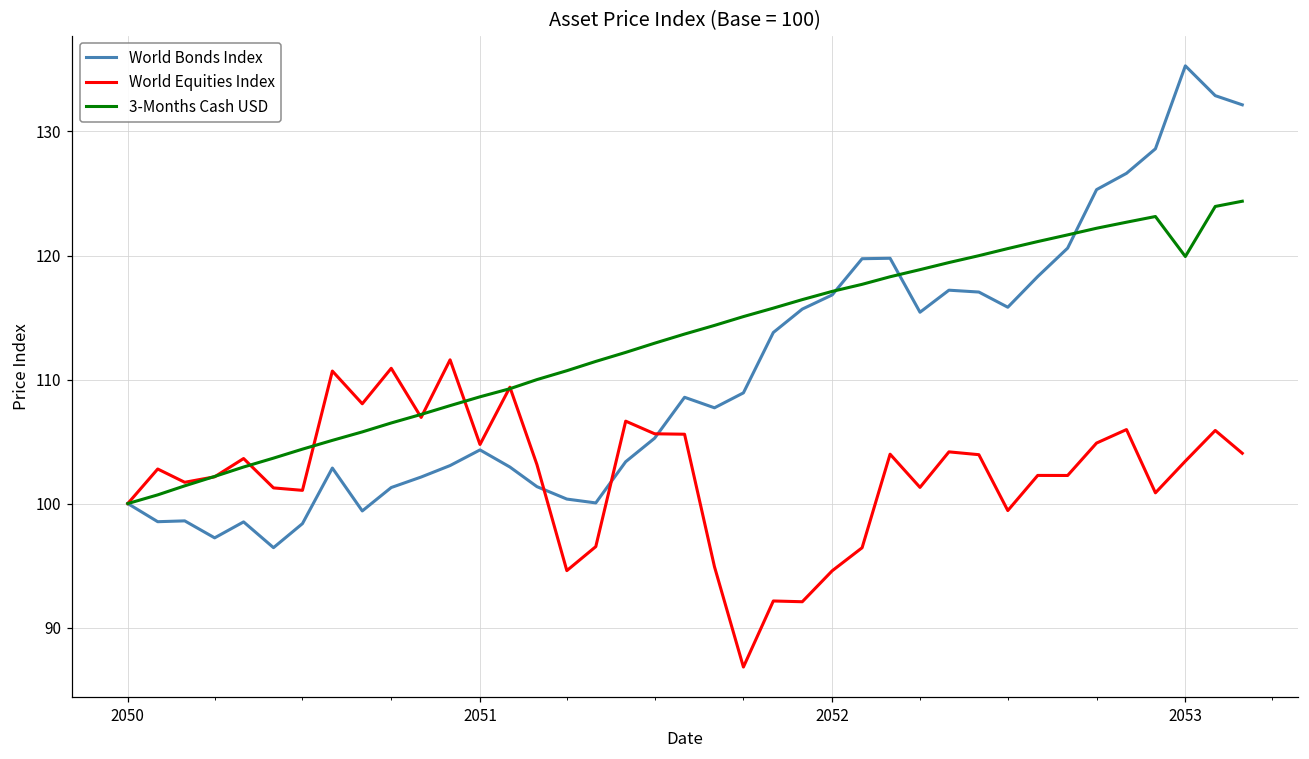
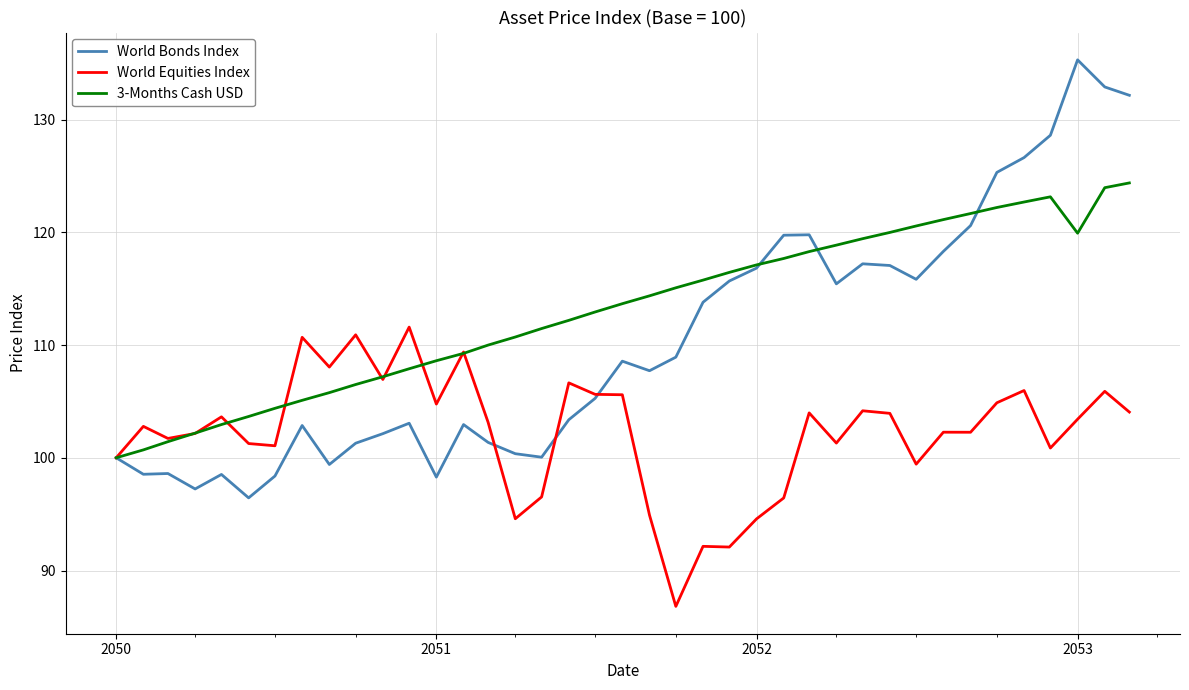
  {
    "World Bonds Index": {
-     "2051": 104.3,
+     "2051": 98.3,
      "2052": 116.8,
      "2053": 135.3
    },
    "World Equities Index": {
      "2051": 104.8,
      "2052": 94.6,
      "2053": 103.4
    },
    "3-Months Cash USD": {
      "2051": 108.6,
      "2052": 117.1,
      "2053": 119.9
    }
  }
